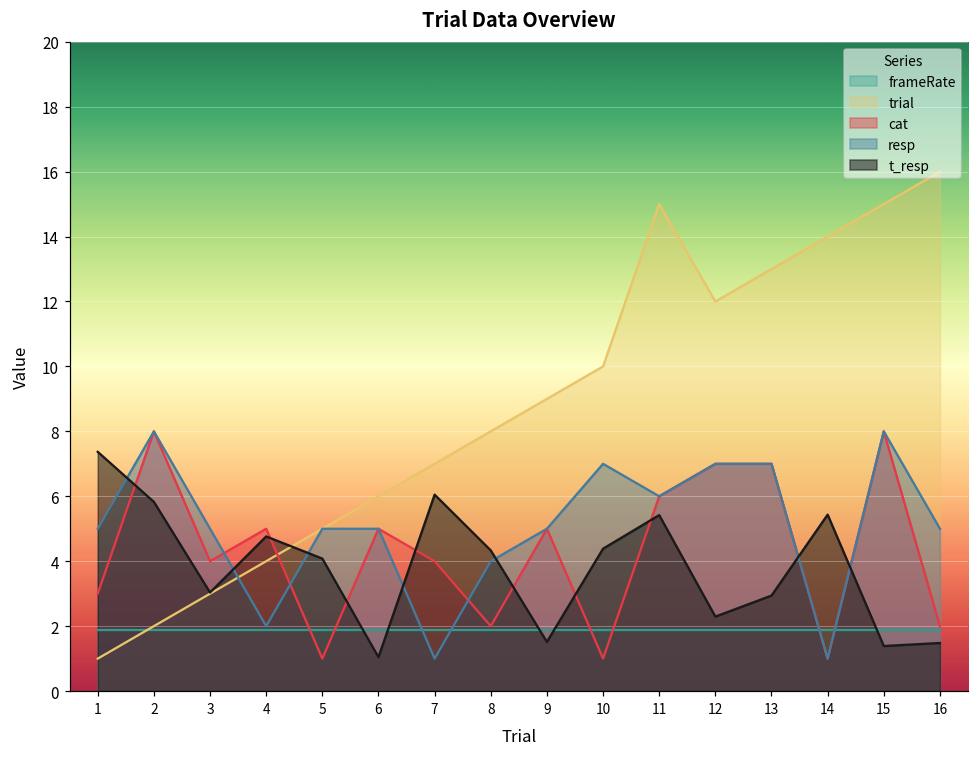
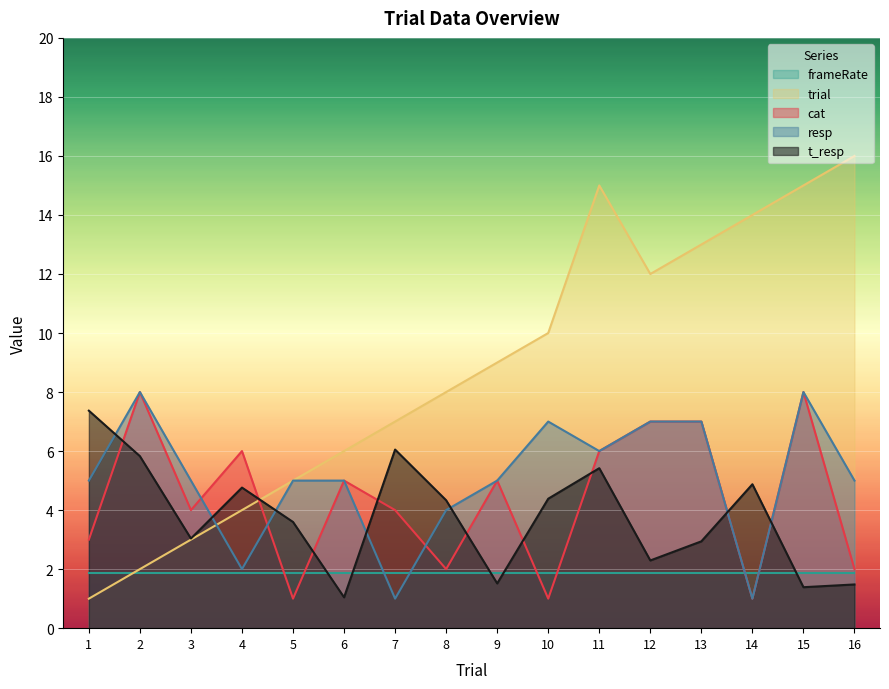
  {
    "trial": {
      "1": 1.0,
      "2": 2.0,
      "4": 4.0,
      "6": 6.0,
      "7": 7.0,
      "8": 8.0,
      "9": 9.0,
      "10": 10.0,
      "11": 15.0,
      "12": 12.0,
      "13": 13.0,
      "14": 14.0,
      "15": 15.0
    },
    "cat": {
      "1": 3,
      "3": 4,
-     "4": 5,
+     "4": 6,
      "5": 1,
      "7": 4,
      "8": 2,
      "10": 1,
      "16": 2
    },
    "t_resp": {
      "1": 7.4,
      "2": 5.8,
      "4": 4.8,
-     "5": 4.1,
+     "5": 3.6,
      "6": 1.0,
      "7": 6.1,
      "8": 4.3,
      "9": 1.5,
      "10": 4.4,
      "11": 5.4,
      "12": 2.3,
      "13": 2.9,
-     "14": 5.4,
+     "14": 4.9,
      "15": 1.4,
      "16": 1.5
    }
  }
